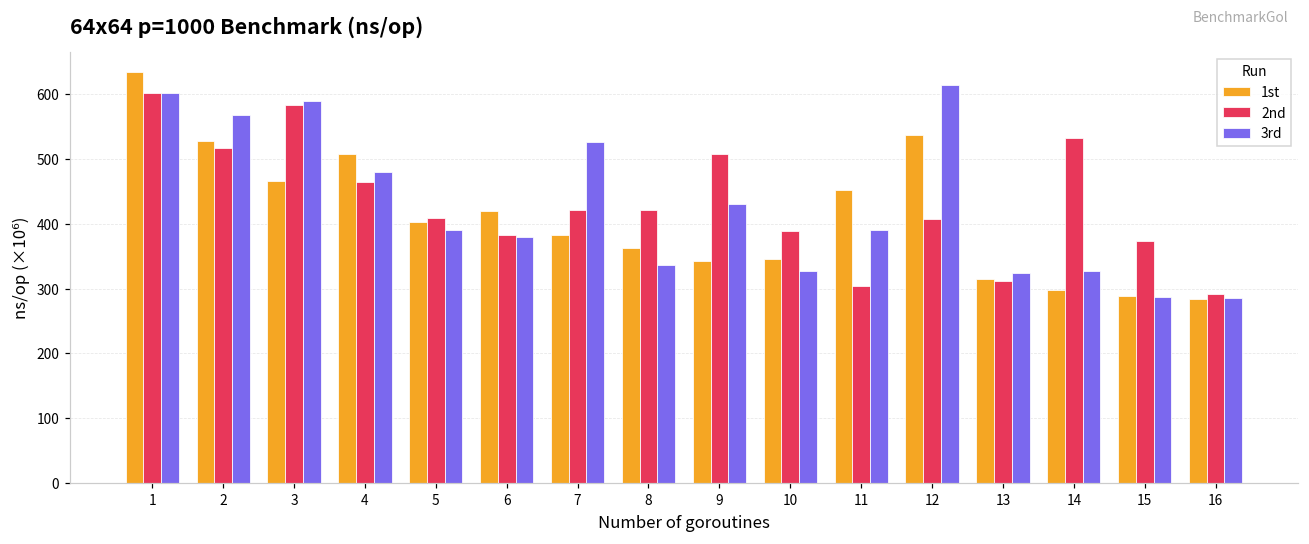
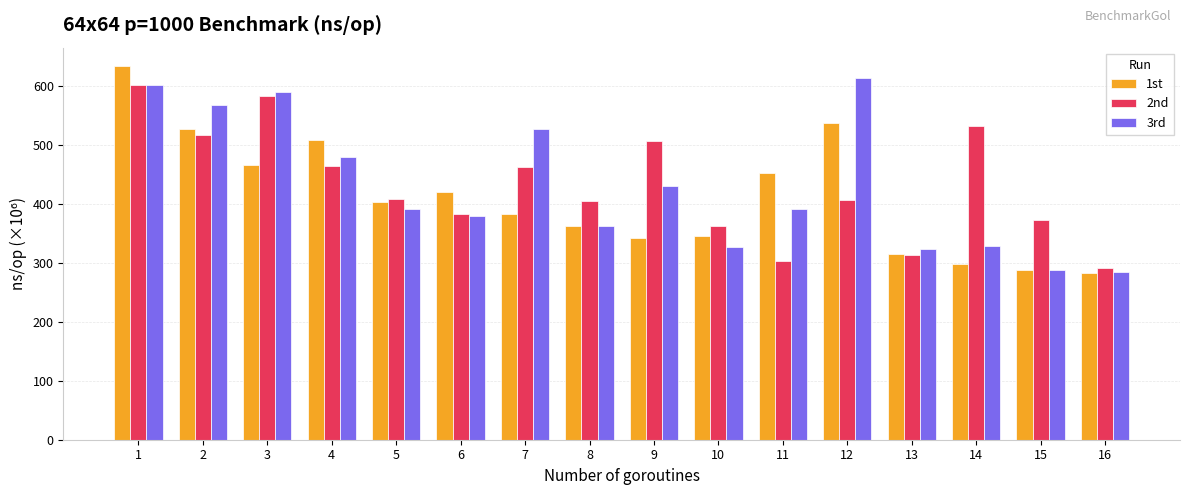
  {
    "1st": {
      "1": 630,
      "2": 530,
      "3": 470,
      "4": 510,
      "5": 400,
      "6": 420,
      "7": 380,
      "8": 360,
      "9": 340,
      "10": 340,
      "11": 450,
      "12": 540,
      "13": 310,
      "14": 300,
      "15": 290,
      "16": 280
    },
    "2nd": {
      "1": 600,
      "2": 520,
      "3": 580,
      "4": 460,
      "5": 410,
      "6": 380,
-     "7": 420,
-     "8": 420,
+     "7": 460,
+     "8": 410,
      "9": 510,
-     "10": 390,
+     "10": 360,
      "11": 300,
      "12": 410,
      "13": 310,
      "14": 530,
      "15": 370,
      "16": 290
    },
    "3rd": {
      "1": 600,
      "2": 570,
      "3": 590,
      "4": 480,
      "5": 390,
      "6": 380,
      "7": 530,
-     "8": 340,
+     "8": 360,
      "9": 430,
      "10": 330,
      "11": 390,
      "12": 610,
      "13": 320,
      "14": 330,
      "15": 290,
      "16": 290
    }
  }
